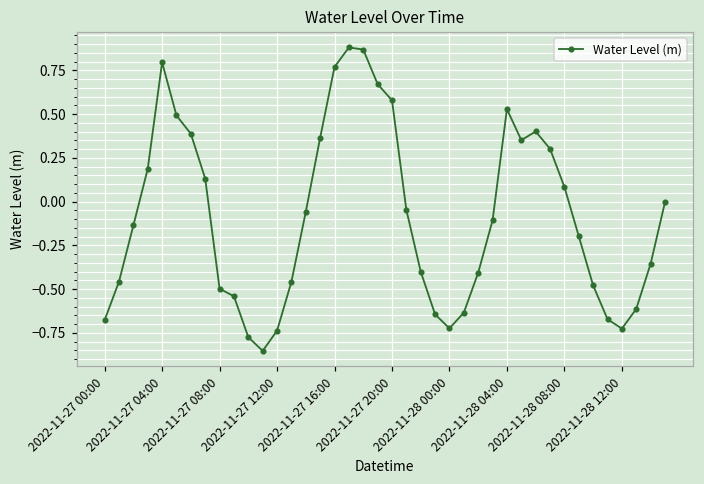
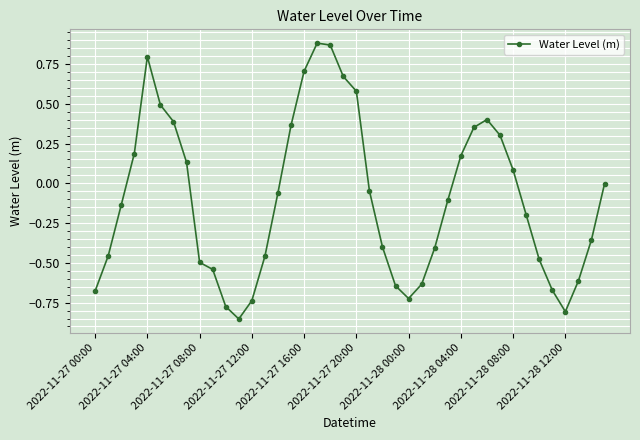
  {
    "2022-11-27 00:00": -0.68,
    "2022-11-27 04:00": 0.80,
    "2022-11-27 08:00": -0.50,
    "2022-11-27 12:00": -0.74,
-   "2022-11-27 16:00": 0.77,
+   "2022-11-27 16:00": 0.70,
    "2022-11-27 20:00": 0.58,
    "2022-11-28 00:00": -0.72,
-   "2022-11-28 04:00": 0.53,
+   "2022-11-28 04:00": 0.17,
    "2022-11-28 08:00": 0.08,
-   "2022-11-28 12:00": -0.73
+   "2022-11-28 12:00": -0.81
  }
